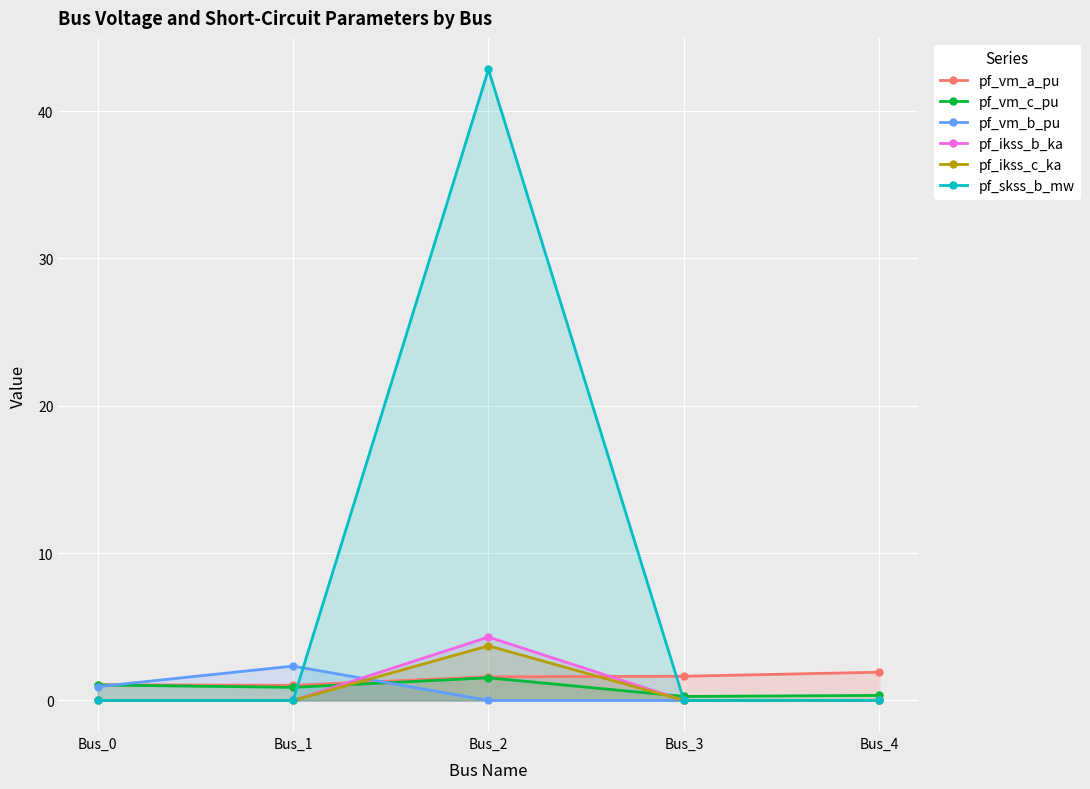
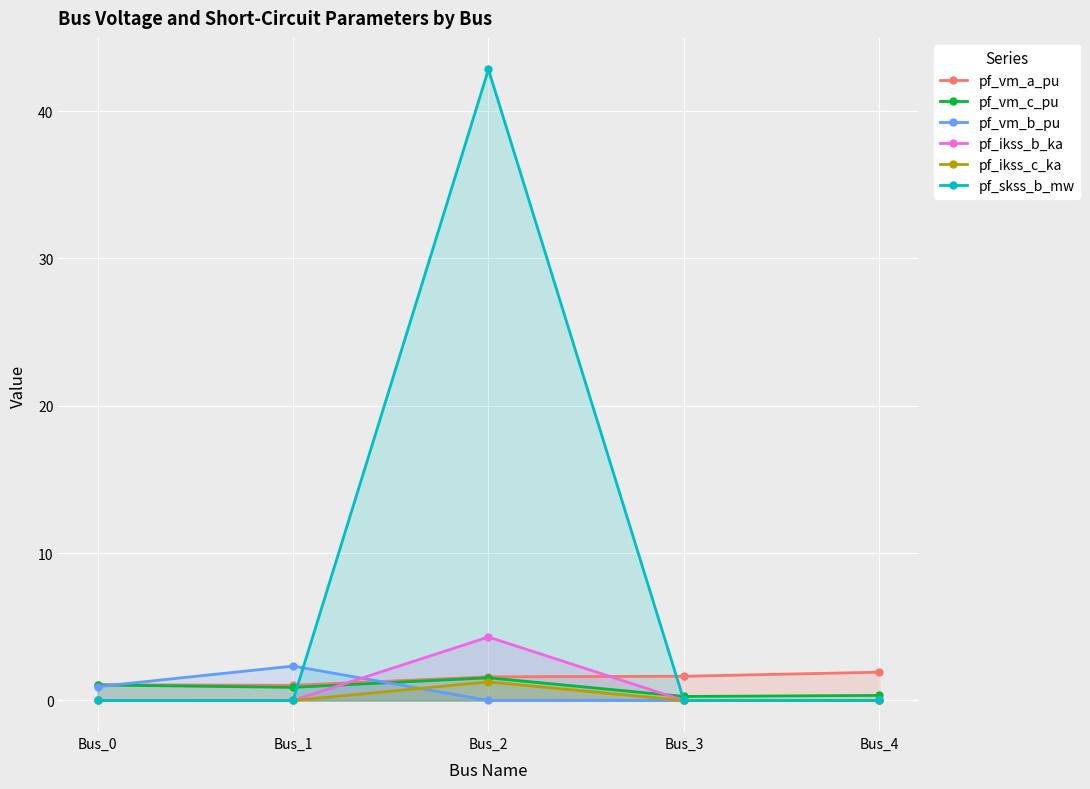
  {
    "pf_vm_a_pu": {
      "Bus_3": 1.6,
      "Bus_4": 1.9
    },
    "pf_vm_c_pu": {
      "Bus_3": 0.3,
      "Bus_4": 0.3
    },
    "pf_vm_b_pu": {
      "Bus_1": 2.3,
      "Bus_2": 0.0
    },
    "pf_ikss_b_ka": {
      "Bus_2": 4.3
    },
    "pf_ikss_c_ka": {
-     "Bus_2": 3.7
+     "Bus_2": 1.3
    },
    "pf_skss_b_mw": {
      "Bus_2": 42.8
    }
  }
